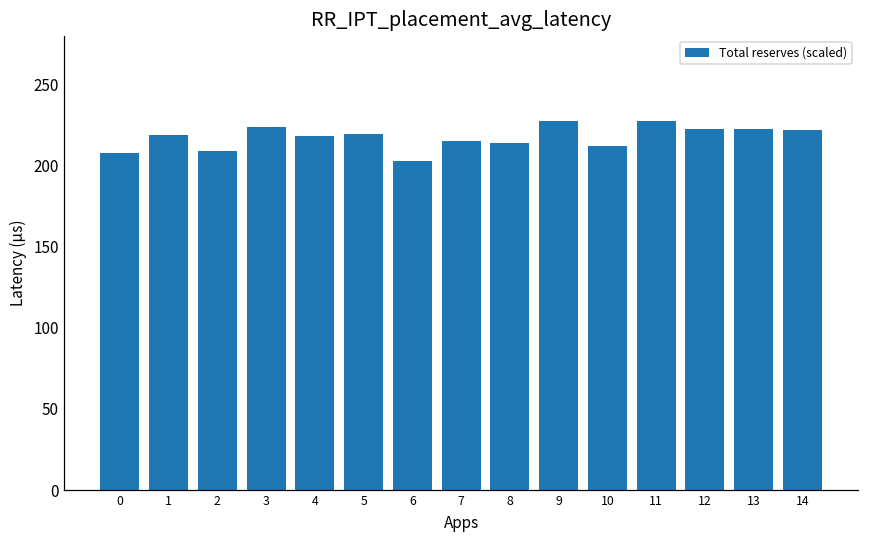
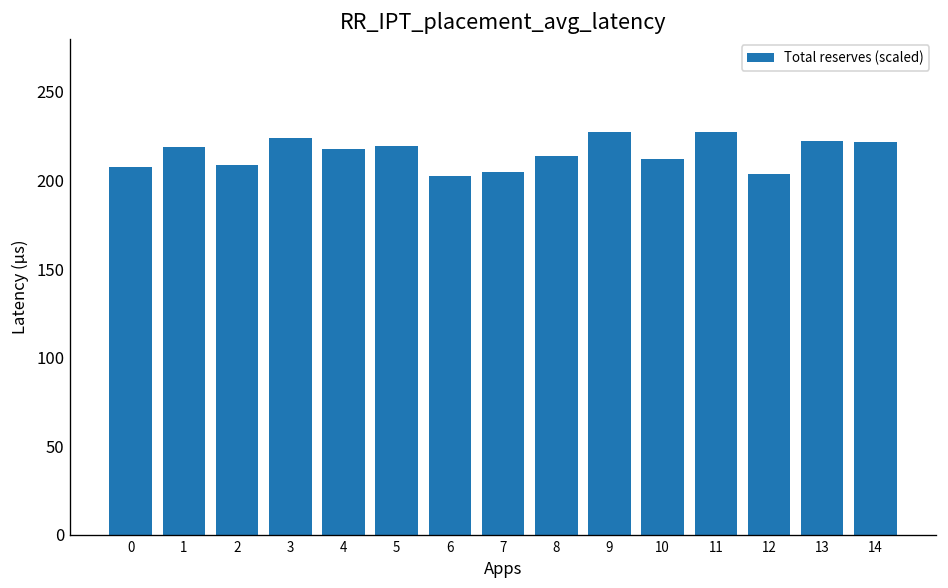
  {
    "0": 207,
    "1": 219,
    "2": 209,
    "3": 224,
    "4": 218,
    "5": 219,
    "6": 203,
-   "7": 215,
+   "7": 205,
    "8": 214,
    "9": 227,
    "10": 212,
    "11": 228,
-   "12": 223,
+   "12": 204,
    "13": 222,
    "14": 222
  }
